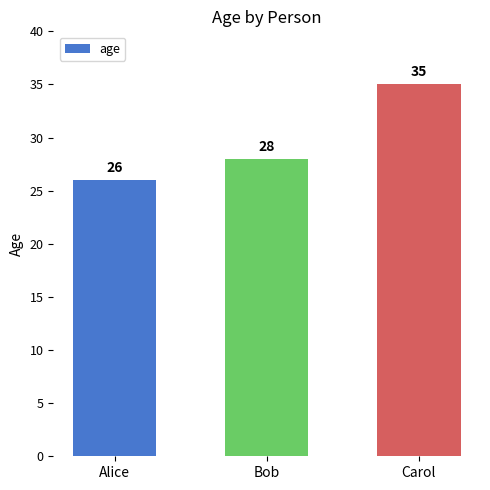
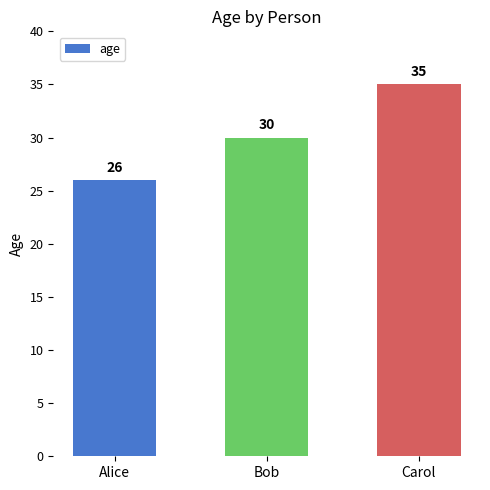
  {
    "Alice": 26,
-   "Bob": 28,
+   "Bob": 30,
    "Carol": 35
  }
